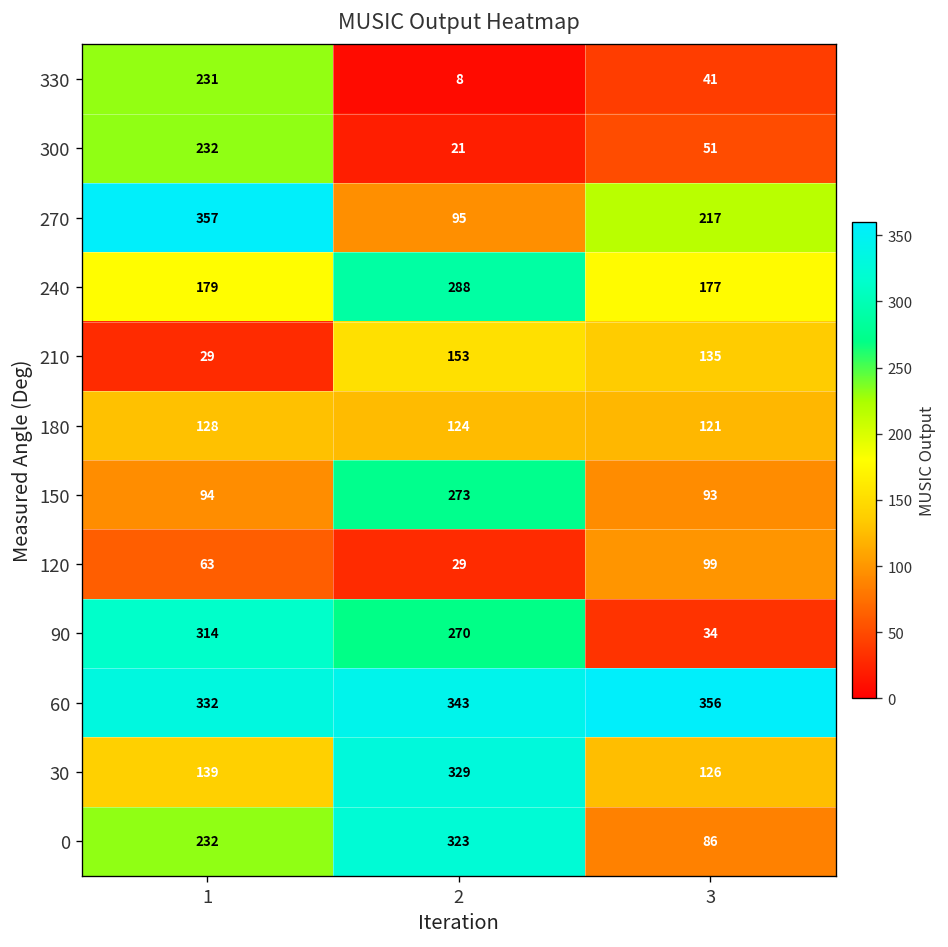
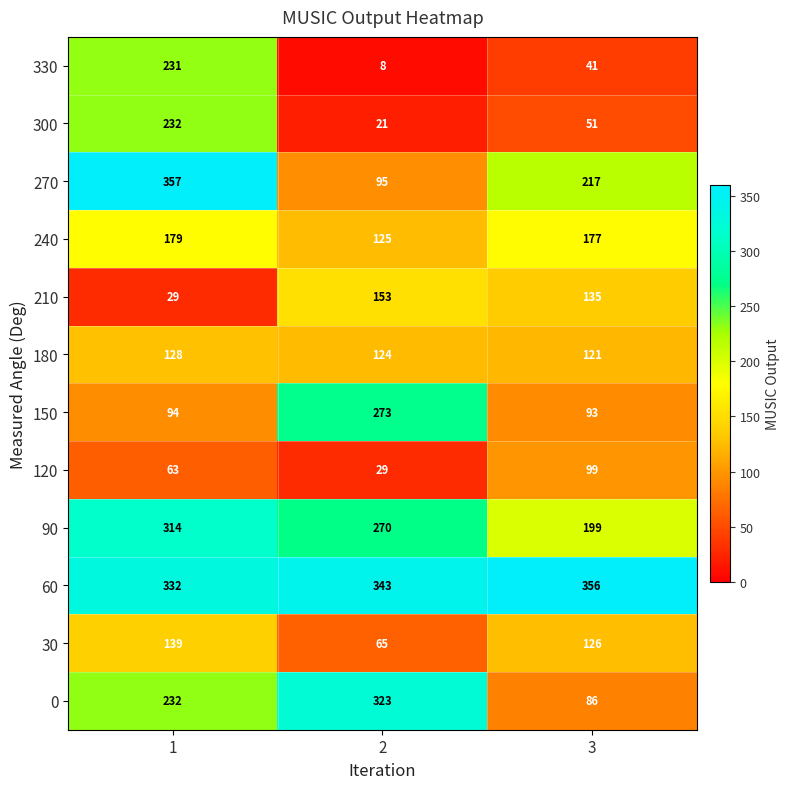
  {
    "330": {
      "1": 231,
      "2": 8,
      "3": 41
    },
    "300": {
      "1": 232,
      "2": 21,
      "3": 51
    },
    "270": {
      "1": 357,
      "2": 95,
      "3": 217
    },
    "240": {
      "1": 179,
-     "2": 288,
+     "2": 125,
      "3": 177
    },
    "210": {
      "1": 29,
      "2": 153,
      "3": 135
    },
    "180": {
      "1": 128,
      "2": 124,
      "3": 121
    },
    "150": {
      "1": 94,
      "2": 273,
      "3": 93
    },
    "120": {
      "1": 63,
      "2": 29,
      "3": 99
    },
    "90": {
      "1": 314,
      "2": 270,
-     "3": 34
+     "3": 199
    },
    "60": {
      "1": 332,
      "2": 343,
      "3": 356
    },
    "30": {
      "1": 139,
-     "2": 329,
+     "2": 65,
      "3": 126
    },
    "0": {
      "1": 232,
      "2": 323,
      "3": 86
    }
  }
